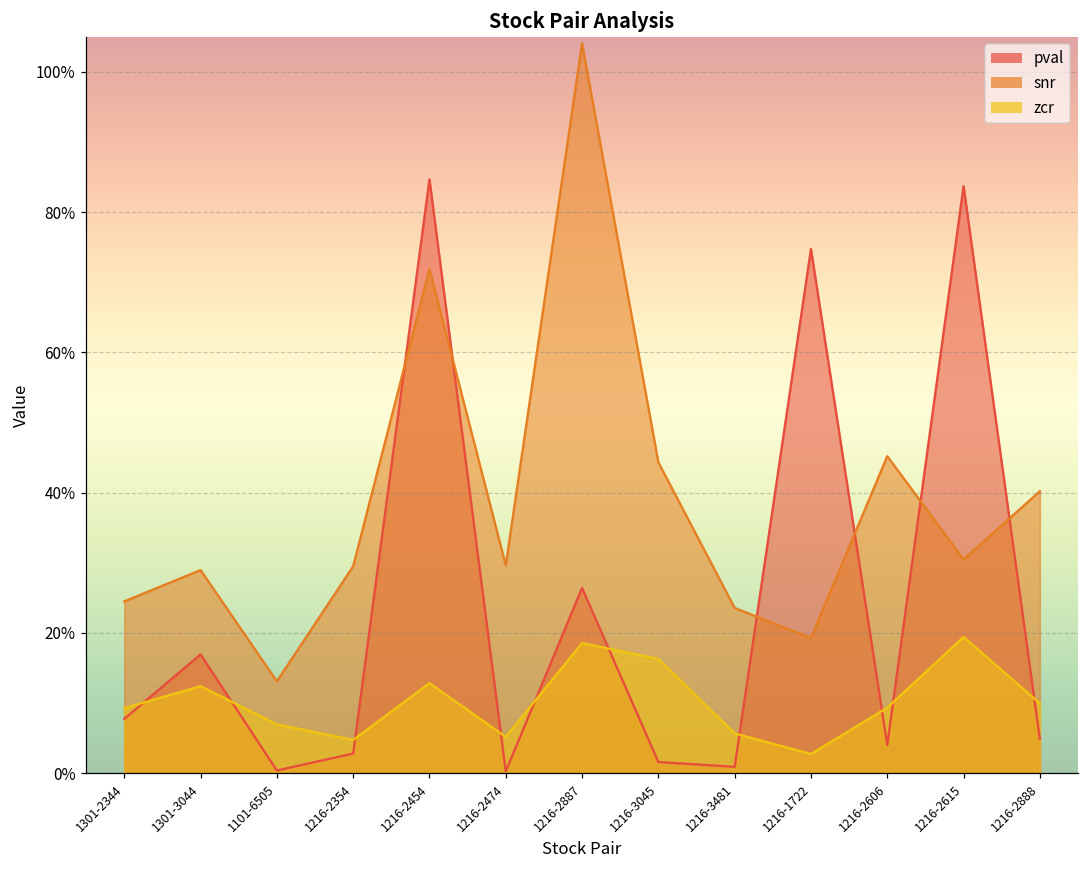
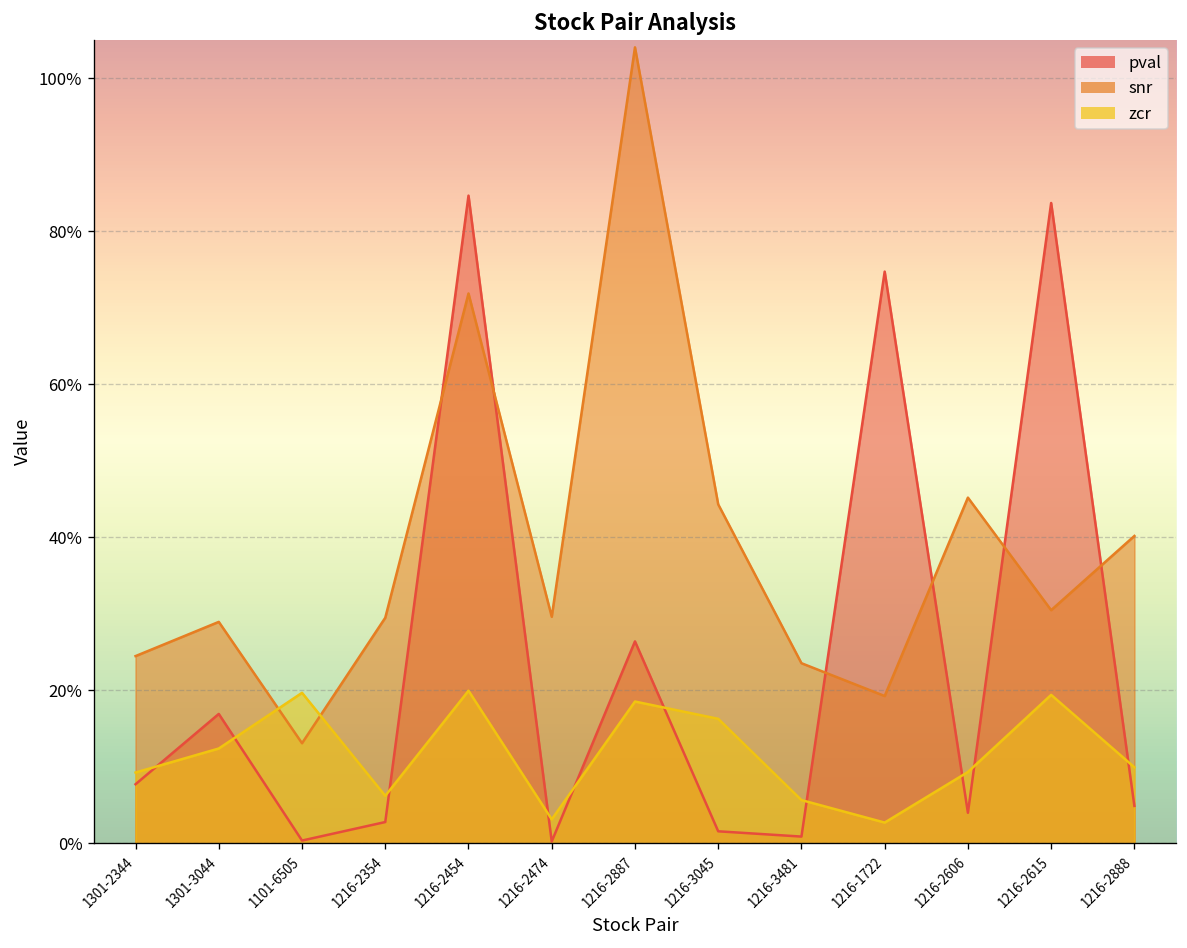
  {
    "zcr": {
      "1301-2344": "9%",
      "1301-3044": "12%",
-     "1101-6505": "7%",
-     "1216-2354": "5%",
-     "1216-2454": "13%",
-     "1216-2474": "5%",
+     "1101-6505": "20%",
+     "1216-2354": "6%",
+     "1216-2454": "20%",
+     "1216-2474": "3%",
      "1216-2887": "19%",
      "1216-3045": "16%",
      "1216-3481": "6%",
      "1216-1722": "3%",
      "1216-2606": "9%",
      "1216-2615": "19%",
      "1216-2888": "10%"
    }
  }
